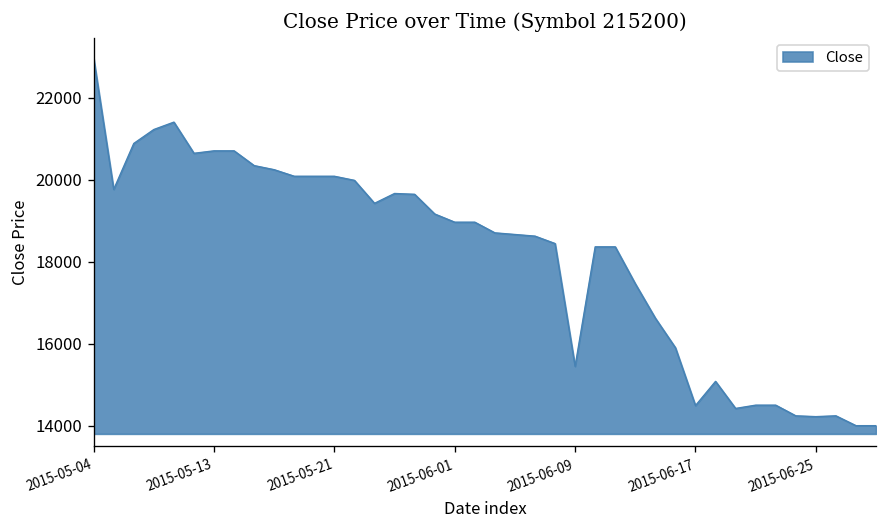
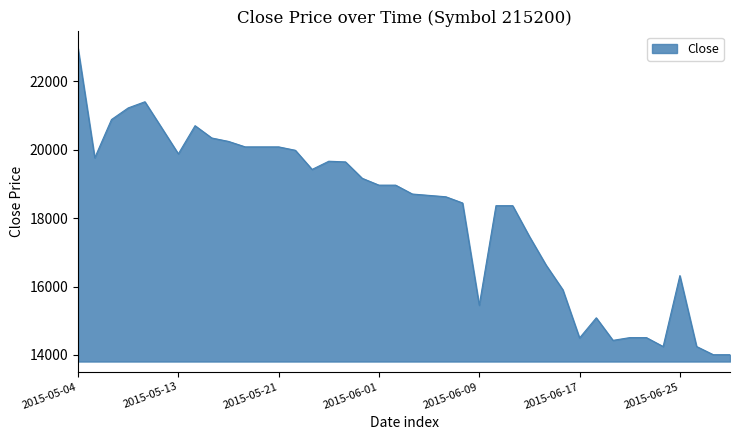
  {
    "2015-05-04": 23000,
-   "2015-05-13": 20700,
+   "2015-05-13": 19900,
    "2015-05-21": 20100,
    "2015-06-01": 19000,
    "2015-06-09": 15500,
    "2015-06-17": 14500,
-   "2015-06-25": 14200
+   "2015-06-25": 16300
  }
